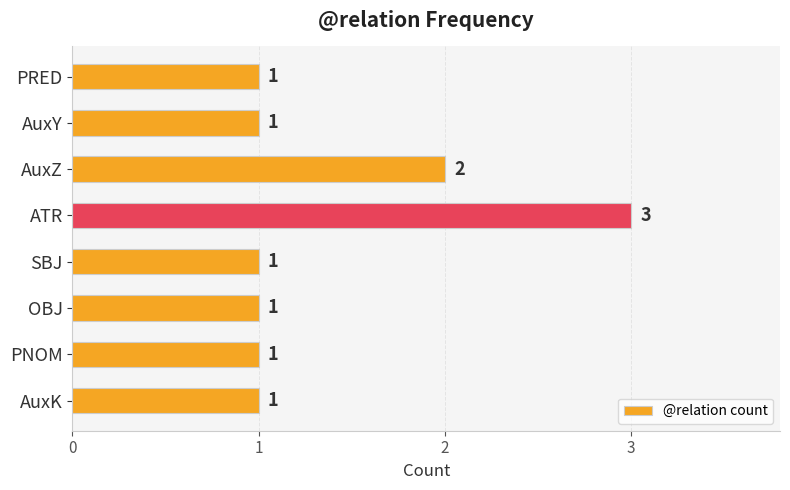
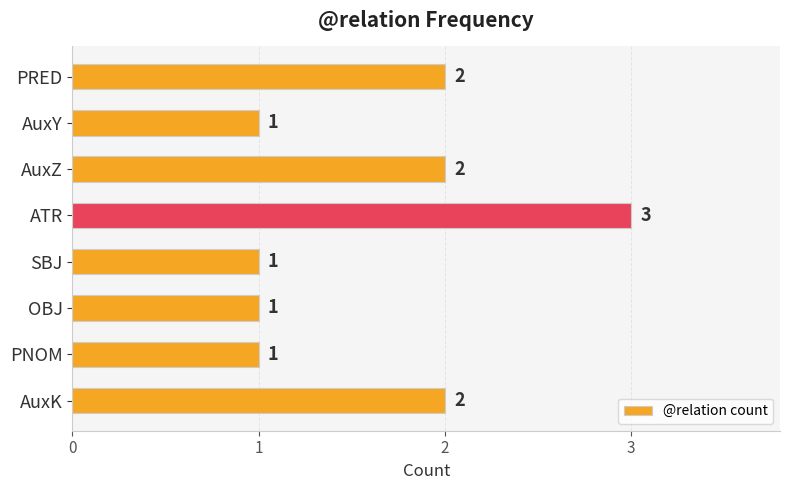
  {
-   "PRED": 1,
+   "PRED": 2,
    "AuxY": 1,
    "AuxZ": 2,
    "ATR": 3,
    "SBJ": 1,
    "OBJ": 1,
    "PNOM": 1,
-   "AuxK": 1
+   "AuxK": 2
  }
